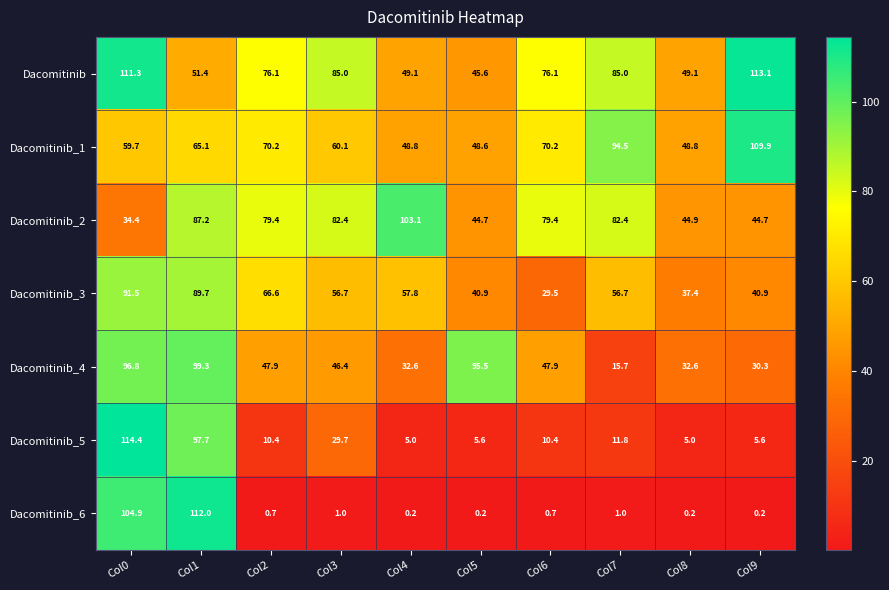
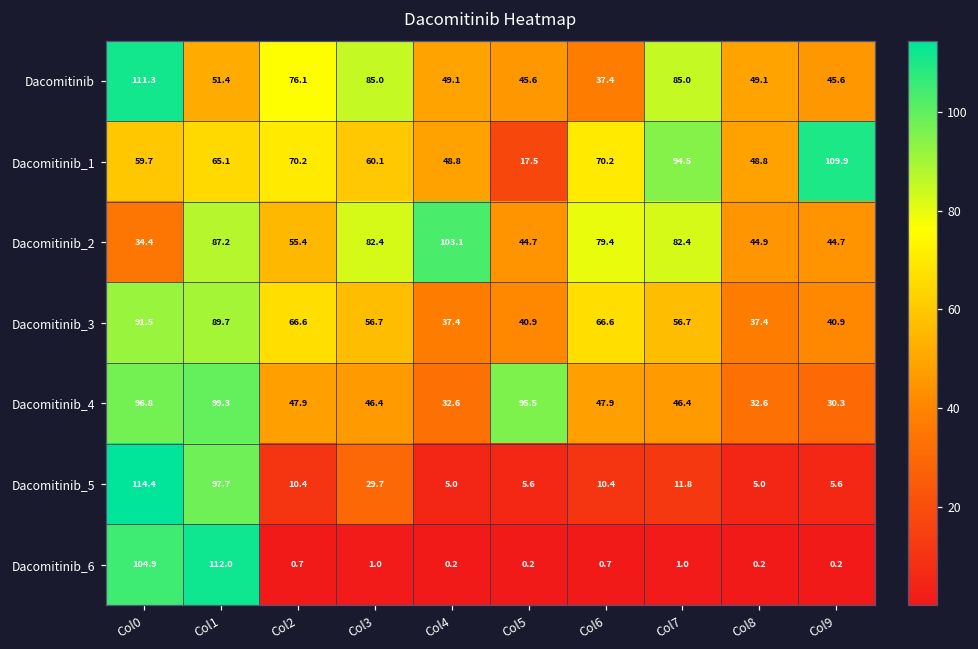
  {
    "Dacomitinib": {
      "Col0": 111.3,
      "Col1": 51.4,
      "Col2": 76.1,
      "Col3": 85.0,
      "Col4": 49.1,
      "Col5": 45.6,
-     "Col6": 76.1,
+     "Col6": 37.4,
      "Col7": 85.0,
      "Col8": 49.1,
-     "Col9": 113.1
+     "Col9": 45.6
    },
    "Dacomitinib_1": {
      "Col0": 59.7,
      "Col1": 65.1,
      "Col2": 70.2,
      "Col3": 60.1,
      "Col4": 48.8,
-     "Col5": 48.6,
+     "Col5": 17.5,
      "Col6": 70.2,
      "Col7": 94.5,
      "Col8": 48.8,
      "Col9": 109.9
    },
    "Dacomitinib_2": {
      "Col0": 34.4,
      "Col1": 87.2,
-     "Col2": 79.4,
+     "Col2": 55.4,
      "Col3": 82.4,
      "Col4": 103.1,
      "Col5": 44.7,
      "Col6": 79.4,
      "Col7": 82.4,
      "Col8": 44.9,
      "Col9": 44.7
    },
    "Dacomitinib_3": {
      "Col0": 91.5,
      "Col1": 89.7,
      "Col2": 66.6,
      "Col3": 56.7,
-     "Col4": 57.8,
+     "Col4": 37.4,
      "Col5": 40.9,
-     "Col6": 29.5,
+     "Col6": 66.6,
      "Col7": 56.7,
      "Col8": 37.4,
      "Col9": 40.9
    },
    "Dacomitinib_4": {
      "Col0": 96.8,
      "Col1": 99.3,
      "Col2": 47.9,
      "Col3": 46.4,
      "Col4": 32.6,
      "Col5": 95.5,
      "Col6": 47.9,
-     "Col7": 15.7,
+     "Col7": 46.4,
      "Col8": 32.6,
      "Col9": 30.3
    },
    "Dacomitinib_5": {
      "Col0": 114.4,
      "Col1": 97.7,
      "Col2": 10.4,
      "Col3": 29.7,
      "Col4": 5.0,
      "Col5": 5.6,
      "Col6": 10.4,
      "Col7": 11.8,
      "Col8": 5.0,
      "Col9": 5.6
    },
    "Dacomitinib_6": {
      "Col0": 104.9,
      "Col1": 112.0,
      "Col2": 0.7,
      "Col3": 1.0,
      "Col4": 0.2,
      "Col5": 0.2,
      "Col6": 0.7,
      "Col7": 1.0,
      "Col8": 0.2,
      "Col9": 0.2
    }
  }
